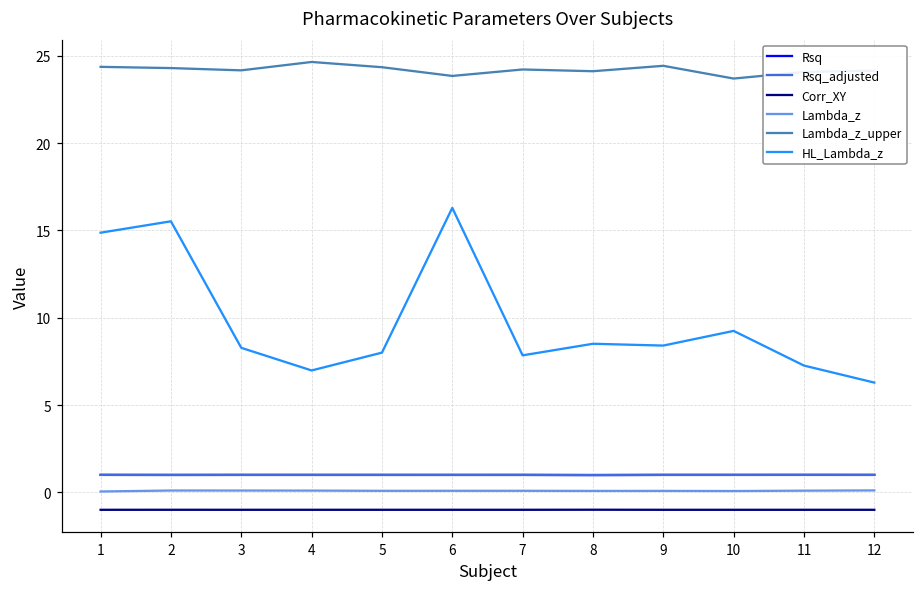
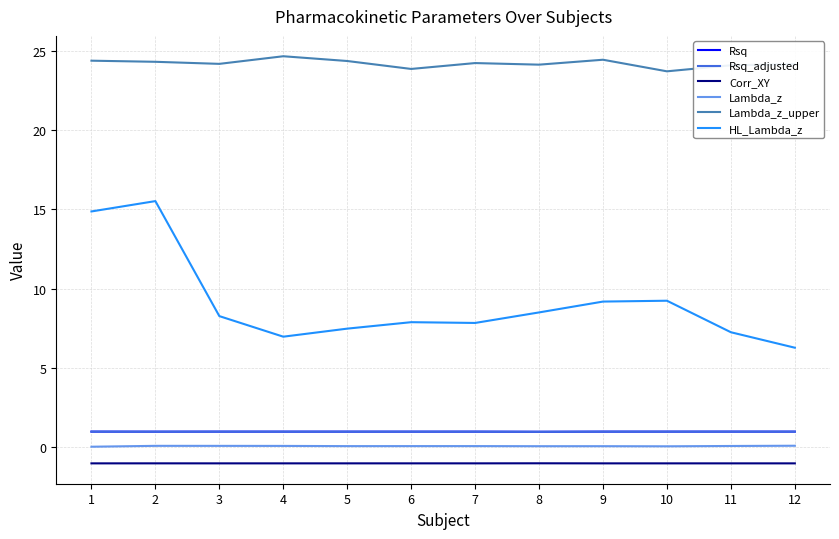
  {
    "Corr_XY": {
      "1": -1.0,
      "2": -1.0,
      "3": -1.0,
      "4": -1.0,
      "5": -1.0,
      "6": -1.0,
      "7": -1.0,
      "8": -1.0,
      "9": -1.0,
      "10": -1.0,
      "11": -1.0,
      "12": -1.0
    },
    "HL_Lambda_z": {
      "1": 14.9,
      "2": 15.5,
      "3": 8.3,
      "4": 7.0,
-     "5": 8.0,
-     "6": 16.3,
+     "5": 7.5,
+     "6": 7.9,
      "7": 7.8,
      "8": 8.5,
-     "9": 8.4,
+     "9": 9.2,
      "10": 9.2,
      "11": 7.3,
      "12": 6.3
    }
  }
